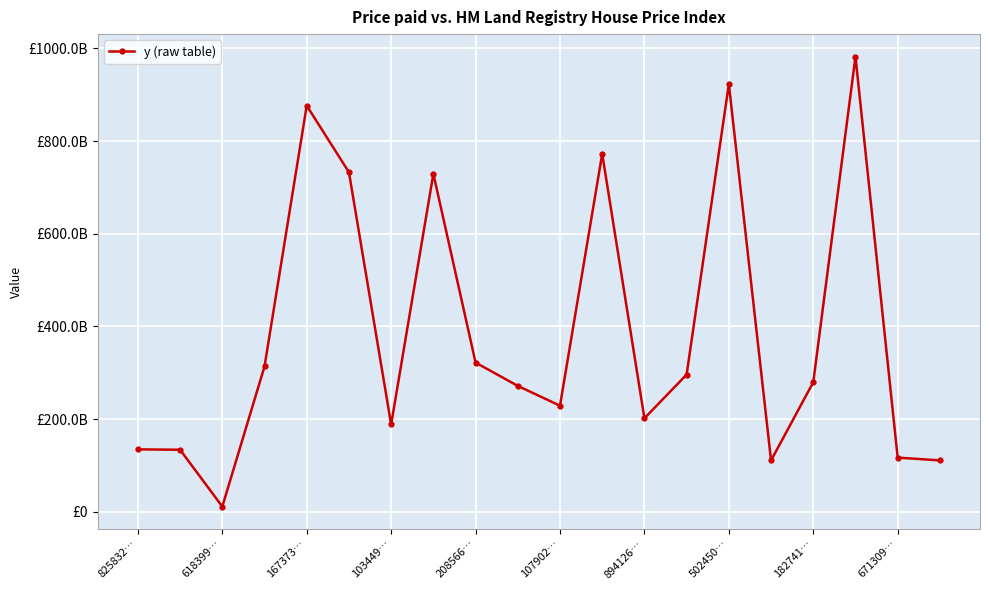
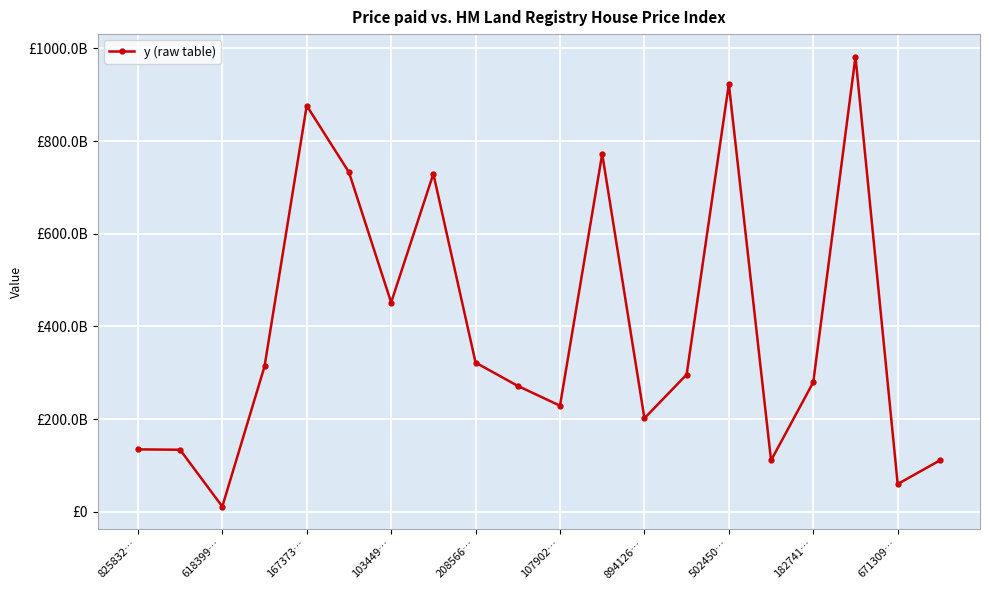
  {
    "825832…": "£130000000000",
    "618399…": "£10000000000",
    "167373…": "£880000000000",
-   "103449…": "£190000000000",
+   "103449…": "£450000000000",
    "208566…": "£320000000000",
    "107902…": "£230000000000",
    "894126…": "£200000000000",
    "502450…": "£920000000000",
    "182741…": "£280000000000",
-   "671309…": "£120000000000"
+   "671309…": "£60000000000"
  }
